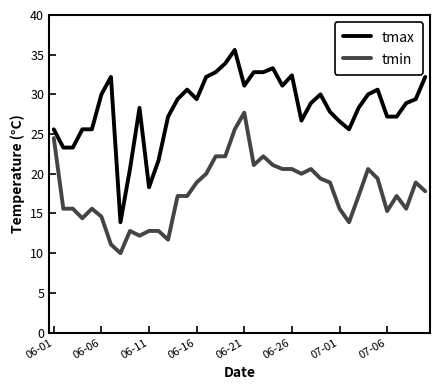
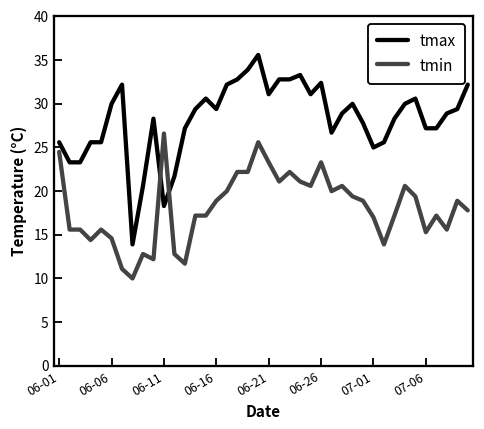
  {
    "tmax": {
      "06-01": 26,
      "06-06": 30,
      "06-11": 18,
      "06-16": 29,
      "06-21": 31,
      "06-26": 32,
-     "07-01": 27,
+     "07-01": 25,
      "07-06": 27
    },
    "tmin": {
      "06-01": 25,
      "06-06": 15,
-     "06-11": 13,
+     "06-11": 27,
      "06-16": 19,
-     "06-21": 28,
-     "06-26": 21,
-     "07-01": 16,
+     "06-21": 23,
+     "06-26": 23,
+     "07-01": 17,
      "07-06": 15
    }
  }
